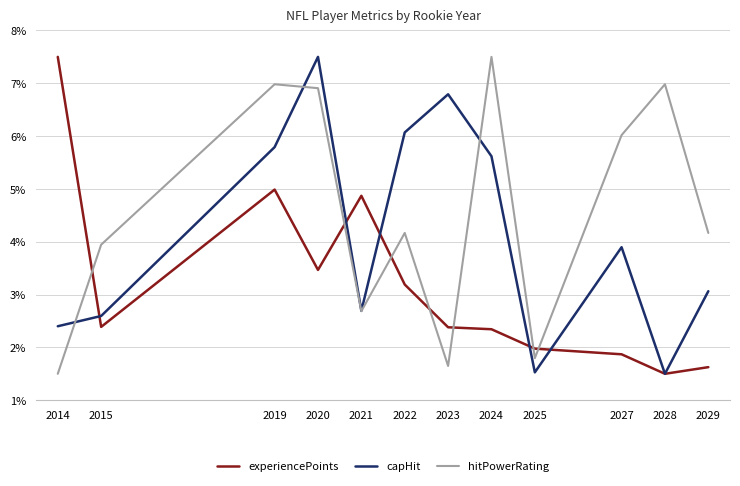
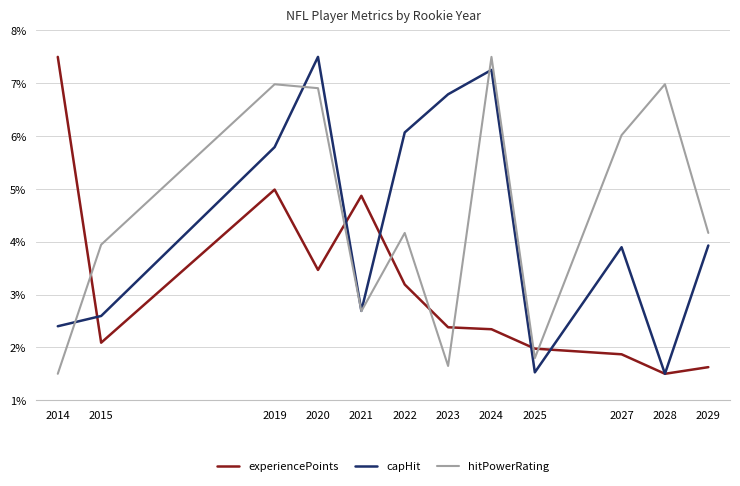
  {
    "experiencePoints": {
      "2014": "7.5%",
-     "2015": "2.4%",
+     "2015": "2.1%",
      "2019": "5.0%",
      "2020": "3.5%",
      "2021": "4.9%",
      "2022": "3.2%",
      "2023": "2.4%",
      "2024": "2.3%",
      "2025": "2.0%",
      "2027": "1.9%",
      "2029": "1.6%"
    },
    "capHit": {
      "2014": "2.4%",
      "2015": "2.6%",
      "2019": "5.8%",
      "2020": "7.5%",
      "2022": "6.1%",
      "2023": "6.8%",
-     "2024": "5.6%",
+     "2024": "7.3%",
      "2025": "1.5%",
      "2027": "3.9%",
-     "2029": "3.1%"
+     "2029": "3.9%"
    },
    "hitPowerRating": {
      "2014": "1.5%",
      "2015": "3.9%",
      "2019": "7.0%",
      "2020": "6.9%",
      "2022": "4.2%",
      "2023": "1.6%",
      "2024": "7.5%",
      "2025": "1.8%",
      "2027": "6.0%",
      "2028": "7.0%",
      "2029": "4.2%"
    }
  }
